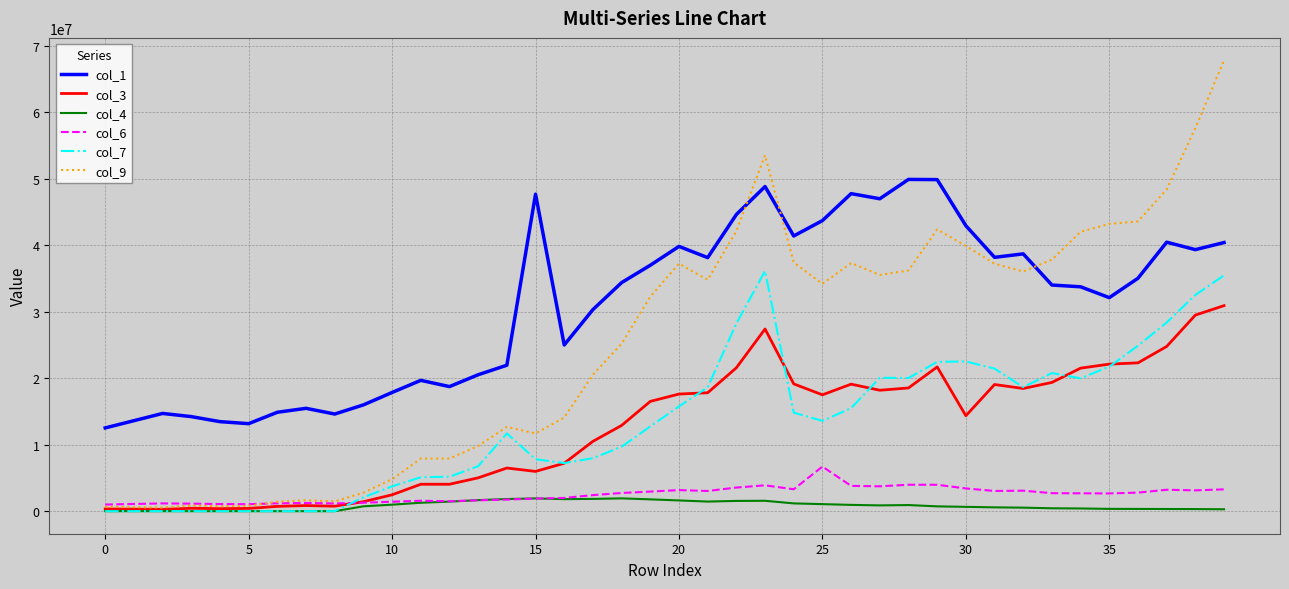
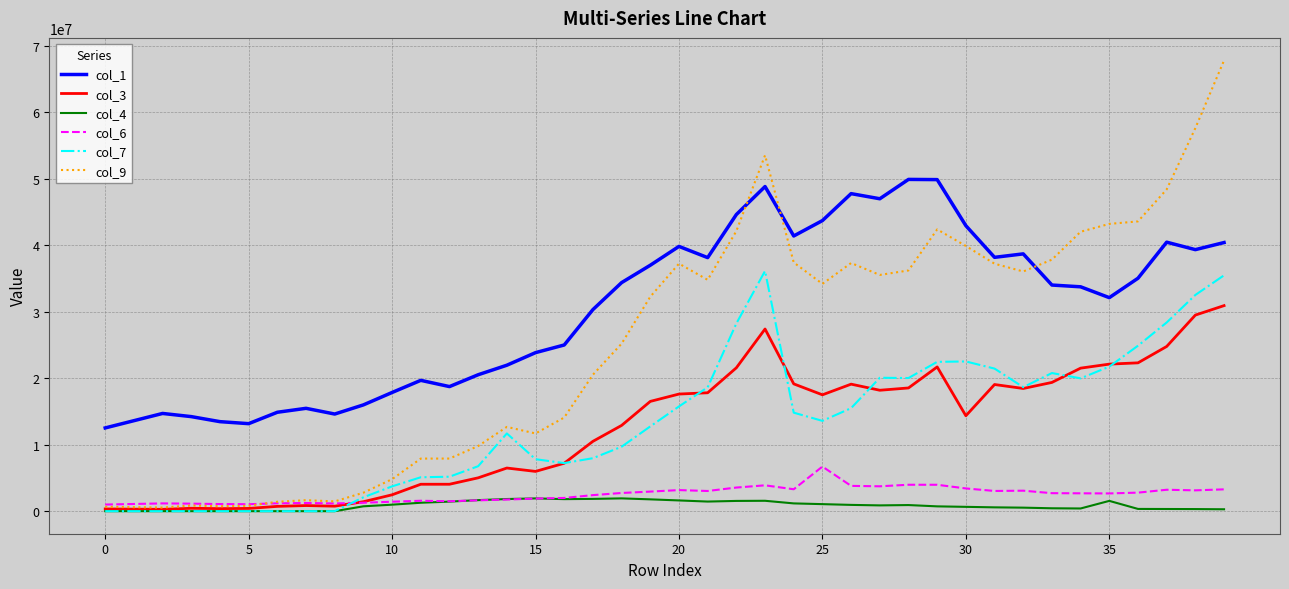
  {
    "col_1": {
      "0": 13000000,
      "5": 13000000,
      "10": 18000000,
-     "15": 48000000,
+     "15": 24000000,
      "20": 40000000,
      "25": 44000000,
      "30": 43000000,
      "35": 32000000
    },
    "col_3": {
      "5": 0,
      "10": 2000000,
      "15": 6000000,
      "20": 18000000,
      "25": 18000000,
      "30": 14000000
    },
    "col_4": {
      "10": 1000000,
      "20": 2000000,
      "25": 1000000,
      "30": 1000000,
-     "35": 0
+     "35": 2000000
    },
    "col_6": {
      "10": 1000000,
      "20": 3000000,
      "25": 7000000,
      "30": 3000000,
      "35": 3000000
    },
    "col_7": {
      "10": 4000000,
      "15": 8000000,
      "20": 16000000,
      "25": 14000000,
      "30": 23000000
    },
    "col_9": {
      "10": 5000000,
      "15": 12000000,
      "20": 37000000,
      "25": 34000000,
      "30": 40000000,
      "35": 43000000
    }
  }
